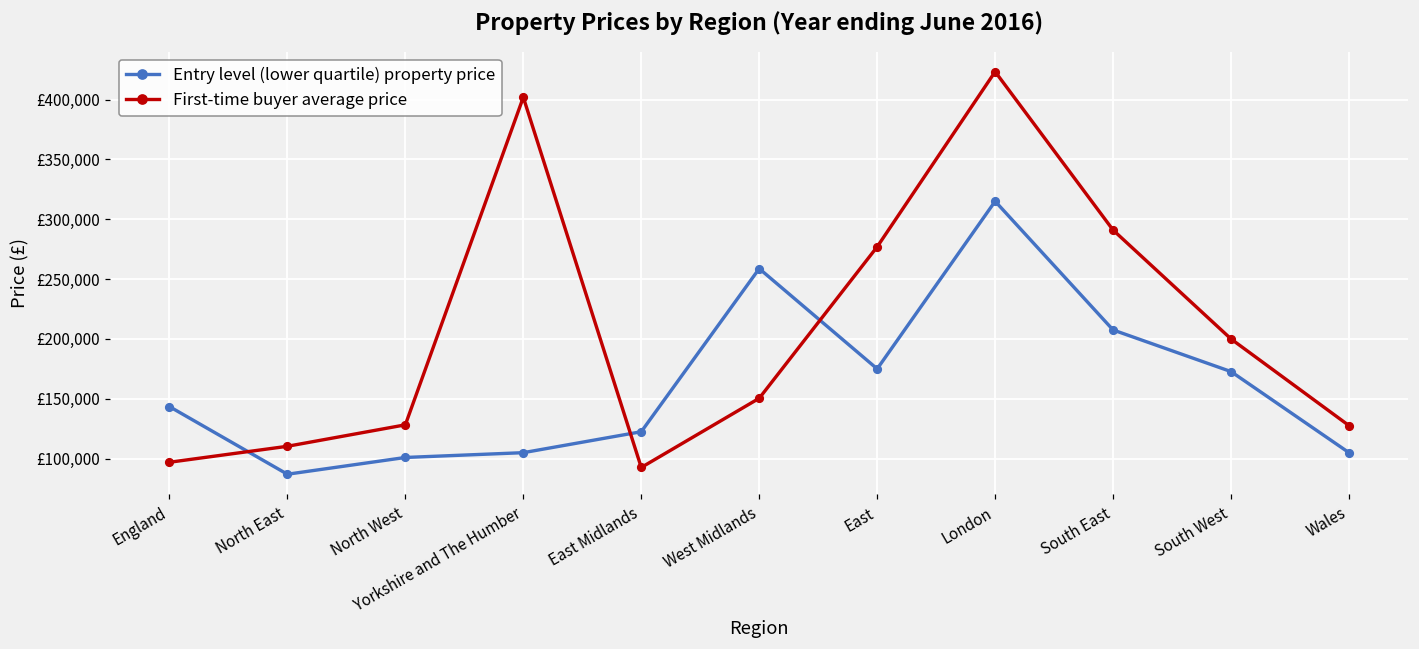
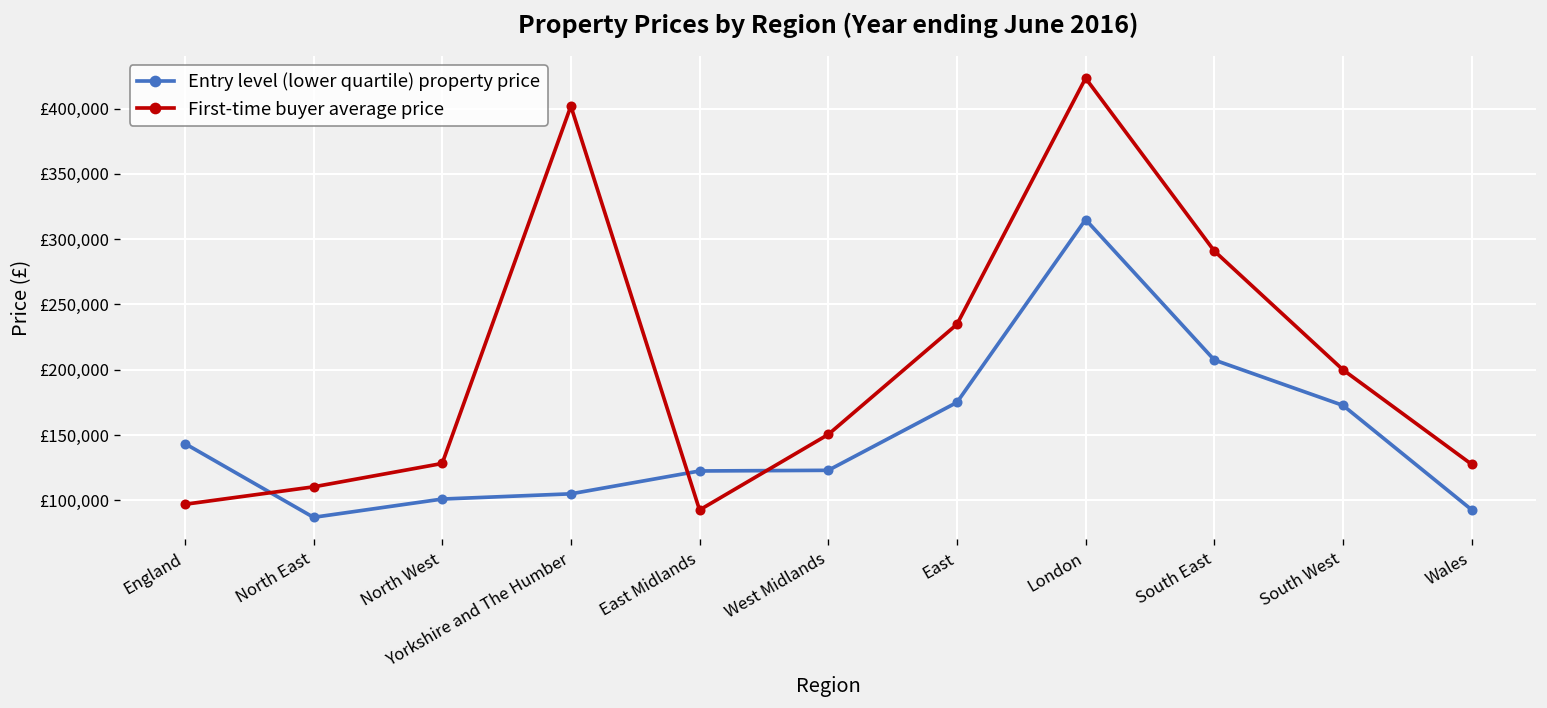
  {
    "Entry level (lower quartile) property price": {
      "England": "£144,000",
      "North East": "£87,000",
      "North West": "£101,000",
      "Yorkshire and The Humber": "£105,000",
      "East Midlands": "£123,000",
-     "West Midlands": "£259,000",
+     "West Midlands": "£123,000",
      "East": "£175,000",
      "London": "£315,000",
      "South East": "£208,000",
      "South West": "£173,000",
-     "Wales": "£105,000"
+     "Wales": "£93,000"
    },
    "First-time buyer average price": {
      "England": "£97,000",
      "North East": "£110,000",
      "North West": "£128,000",
      "Yorkshire and The Humber": "£402,000",
      "East Midlands": "£93,000",
      "West Midlands": "£150,000",
-     "East": "£277,000",
+     "East": "£235,000",
      "London": "£423,000",
      "South East": "£291,000",
      "South West": "£200,000",
      "Wales": "£128,000"
    }
  }
